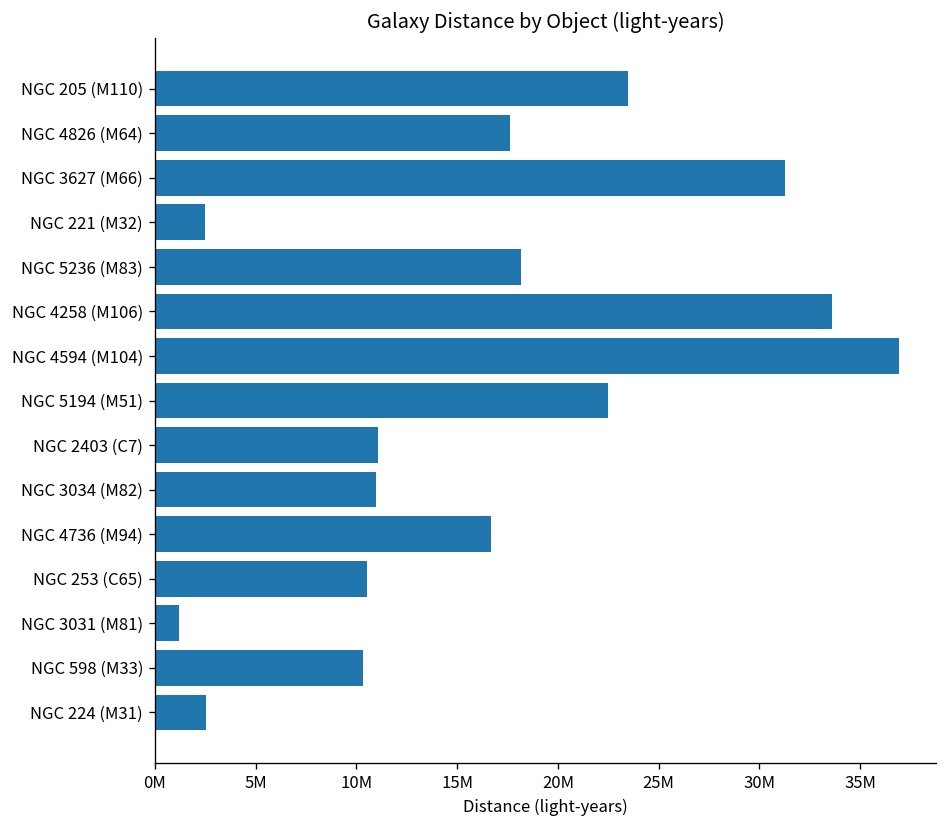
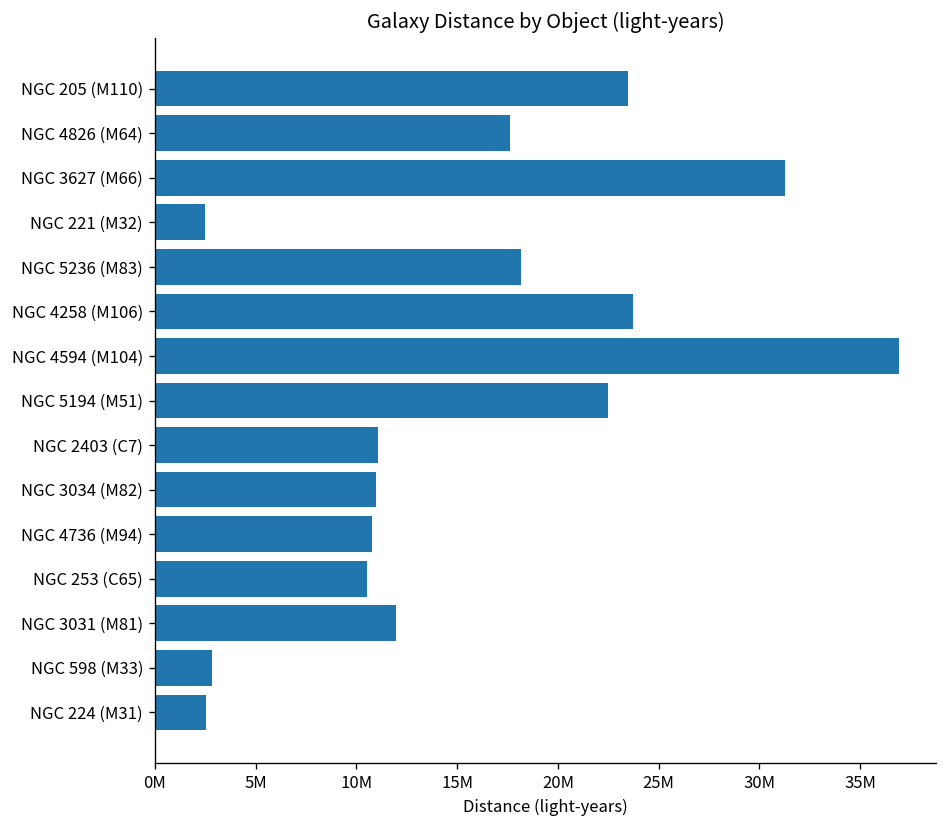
  {
    "NGC 205 (M110)": 23500000,
    "NGC 4826 (M64)": 17600000,
    "NGC 3627 (M66)": 31300000,
    "NGC 221 (M32)": 2500000,
    "NGC 5236 (M83)": 18200000,
-   "NGC 4258 (M106)": 33600000,
+   "NGC 4258 (M106)": 23700000,
    "NGC 4594 (M104)": 36900000,
    "NGC 5194 (M51)": 22500000,
    "NGC 2403 (C7)": 11100000,
    "NGC 3034 (M82)": 11000000,
-   "NGC 4736 (M94)": 16700000,
+   "NGC 4736 (M94)": 10800000,
    "NGC 253 (C65)": 10500000,
-   "NGC 3031 (M81)": 1200000,
-   "NGC 598 (M33)": 10300000,
+   "NGC 3031 (M81)": 12000000,
+   "NGC 598 (M33)": 2800000,
    "NGC 224 (M31)": 2600000
  }
